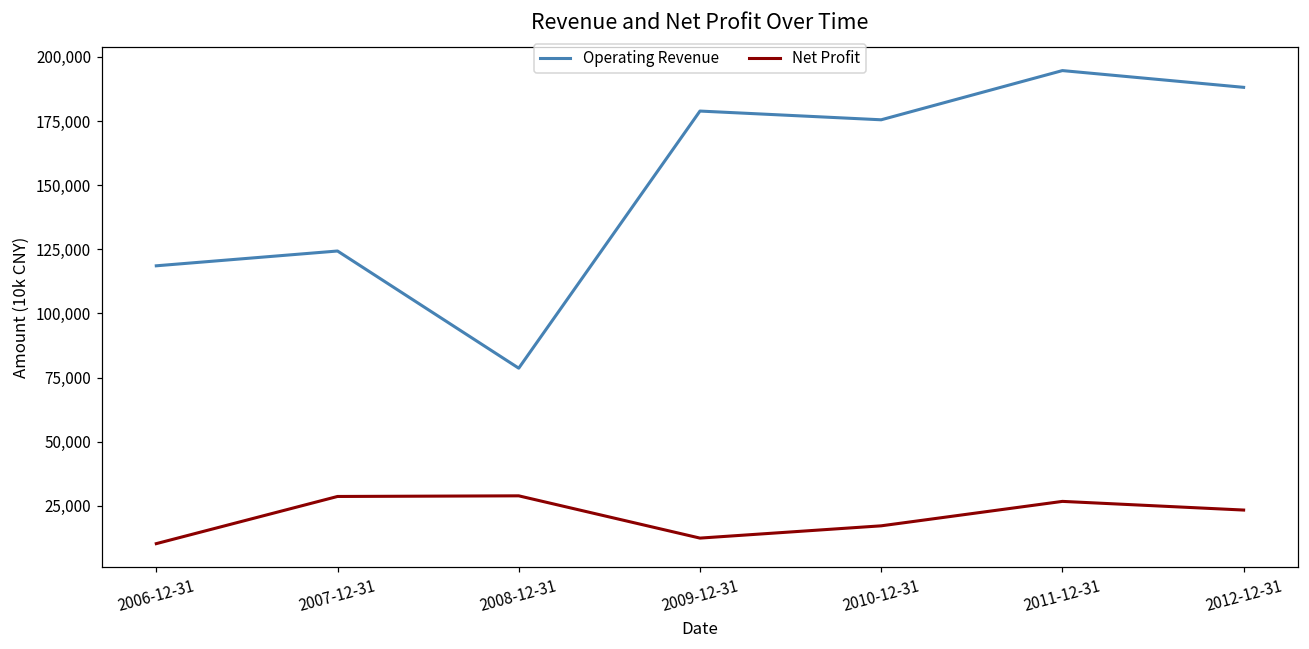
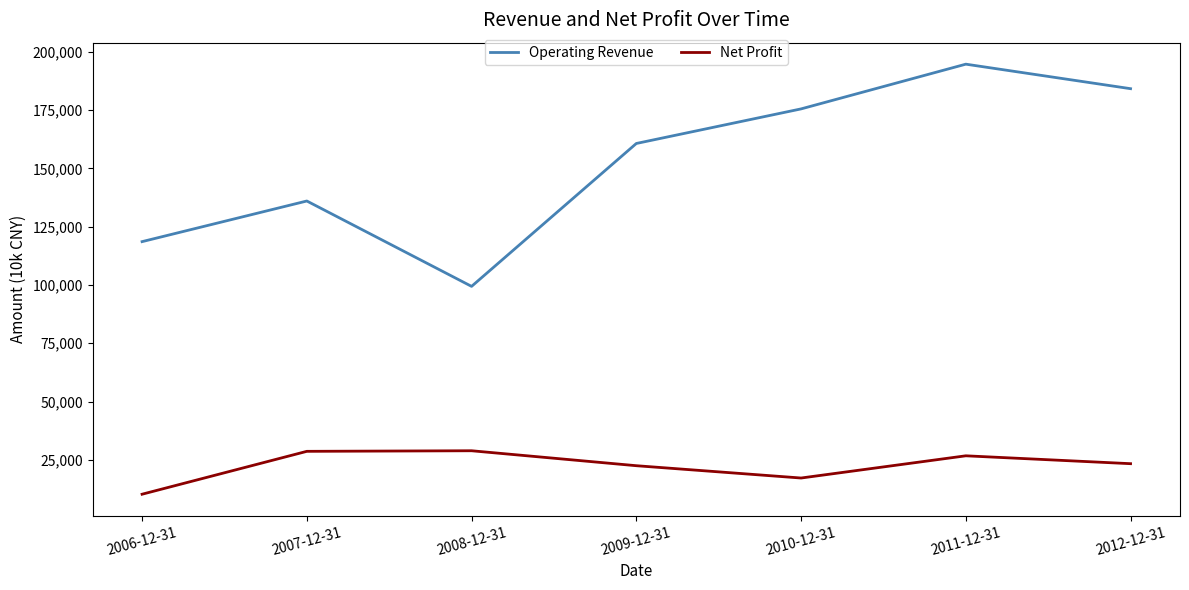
  {
    "Operating Revenue": {
      "2006-12-31": "119,000",
-     "2007-12-31": "124,000",
-     "2008-12-31": "79,000",
-     "2009-12-31": "179,000",
+     "2007-12-31": "136,000",
+     "2008-12-31": "99,000",
+     "2009-12-31": "161,000",
      "2010-12-31": "175,000",
      "2011-12-31": "195,000",
-     "2012-12-31": "188,000"
+     "2012-12-31": "184,000"
    },
    "Net Profit": {
      "2006-12-31": "10,000",
      "2007-12-31": "29,000",
      "2008-12-31": "29,000",
-     "2009-12-31": "12,000",
+     "2009-12-31": "22,000",
      "2010-12-31": "17,000",
      "2011-12-31": "27,000",
      "2012-12-31": "23,000"
    }
  }
